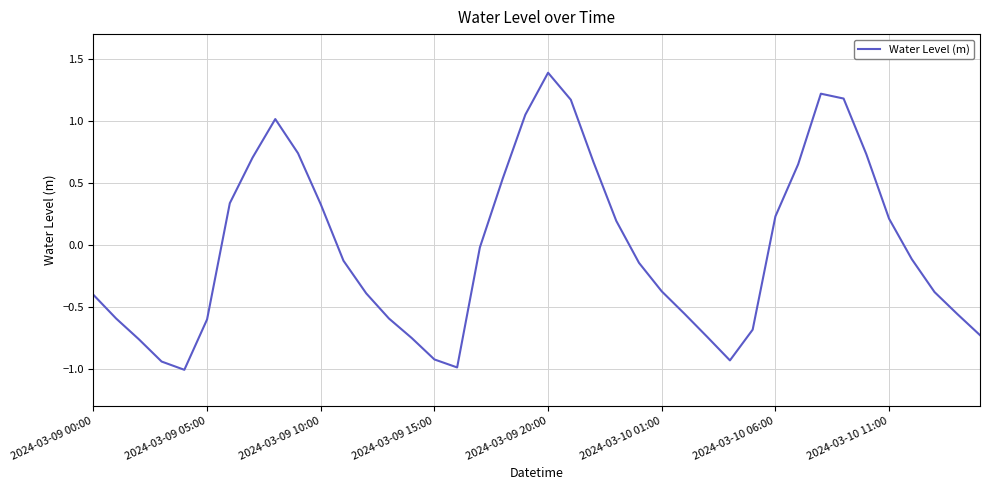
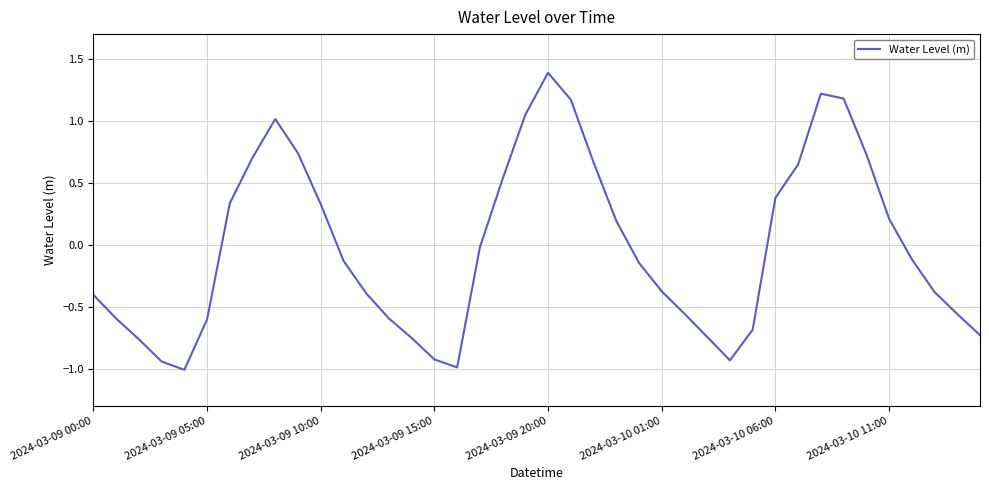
  {
    "2024-03-09 00:00": -0.40,
    "2024-03-09 05:00": -0.60,
    "2024-03-09 10:00": 0.33,
    "2024-03-09 15:00": -0.93,
    "2024-03-09 20:00": 1.39,
    "2024-03-10 01:00": -0.38,
-   "2024-03-10 06:00": 0.23,
+   "2024-03-10 06:00": 0.38,
    "2024-03-10 11:00": 0.21
  }
